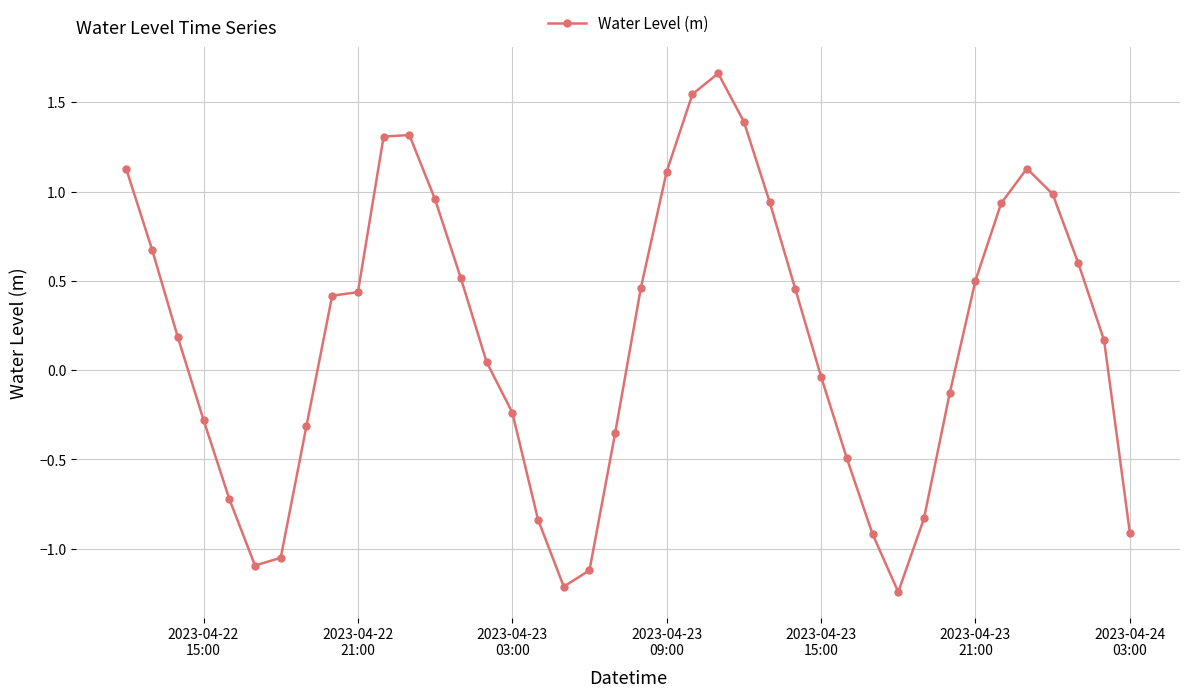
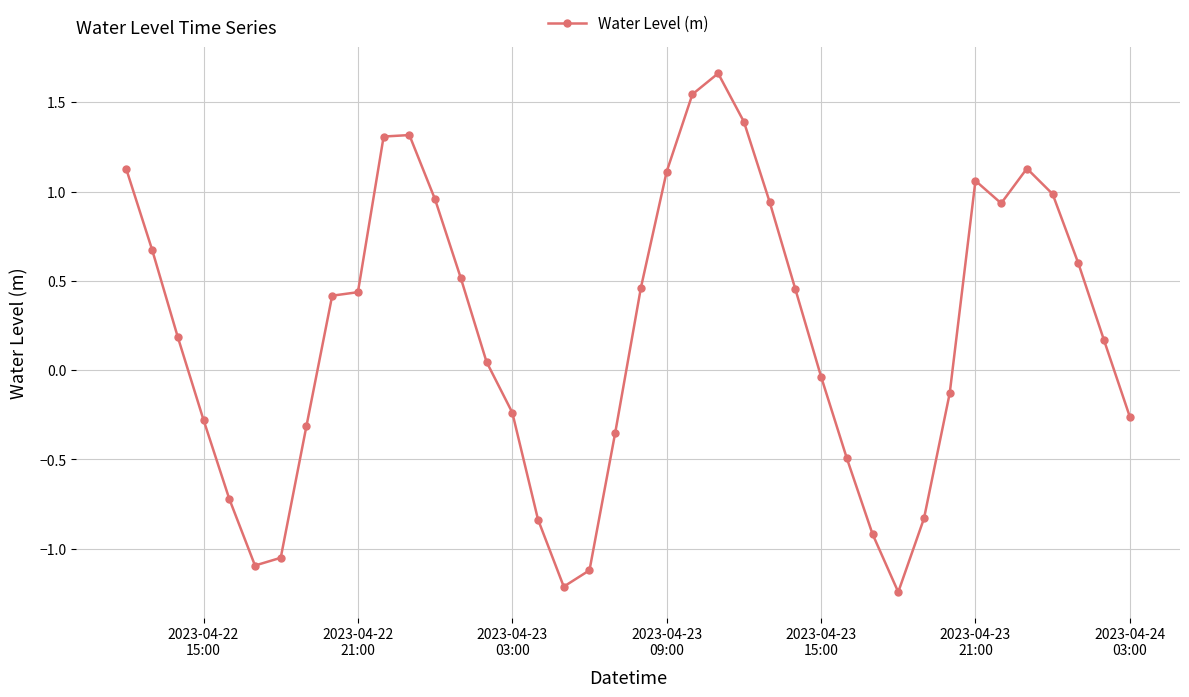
  {
    "2023-04-22 15:00": -0.28,
    "2023-04-22 21:00": 0.44,
    "2023-04-23 03:00": -0.24,
    "2023-04-23 09:00": 1.11,
    "2023-04-23 15:00": -0.04,
-   "2023-04-23 21:00": 0.50,
-   "2023-04-24 03:00": -0.91
+   "2023-04-23 21:00": 1.06,
+   "2023-04-24 03:00": -0.26
  }
